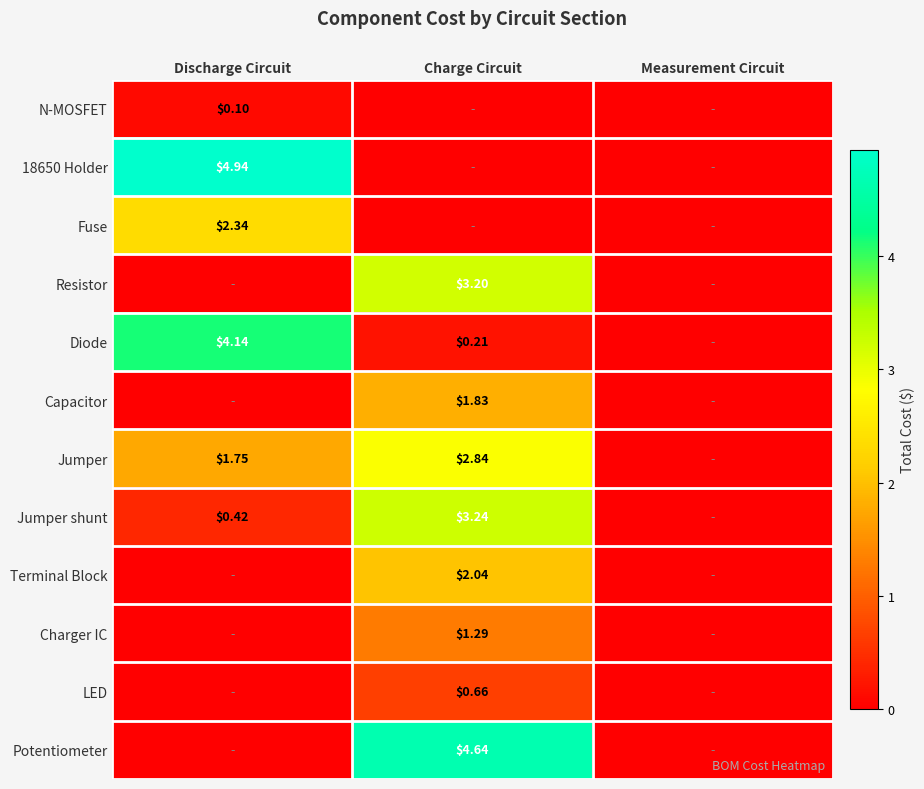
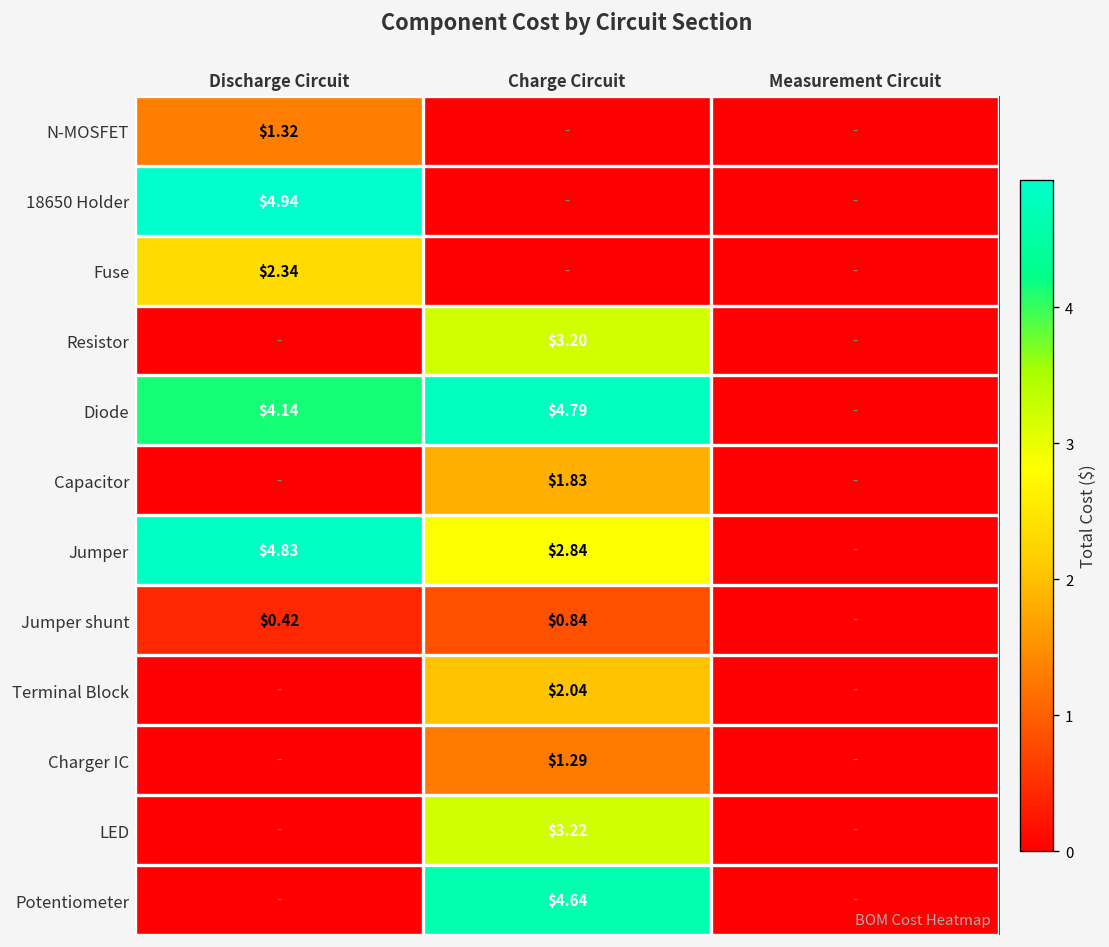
  {
    "N-MOSFET": {
-     "Discharge Circuit": "$0.10"
+     "Discharge Circuit": "$1.32"
    },
    "18650 Holder": {
      "Discharge Circuit": "$4.94"
    },
    "Fuse": {
      "Discharge Circuit": "$2.34"
    },
    "Resistor": {
      "Charge Circuit": "$3.20"
    },
    "Diode": {
      "Discharge Circuit": "$4.14",
-     "Charge Circuit": "$0.21"
+     "Charge Circuit": "$4.79"
    },
    "Capacitor": {
      "Charge Circuit": "$1.83"
    },
    "Jumper": {
-     "Discharge Circuit": "$1.75",
+     "Discharge Circuit": "$4.83",
      "Charge Circuit": "$2.84"
    },
    "Jumper shunt": {
      "Discharge Circuit": "$0.42",
-     "Charge Circuit": "$3.24"
+     "Charge Circuit": "$0.84"
    },
    "Terminal Block": {
      "Charge Circuit": "$2.04"
    },
    "Charger IC": {
      "Charge Circuit": "$1.29"
    },
    "LED": {
-     "Charge Circuit": "$0.66"
+     "Charge Circuit": "$3.22"
    },
    "Potentiometer": {
      "Charge Circuit": "$4.64"
    }
  }
